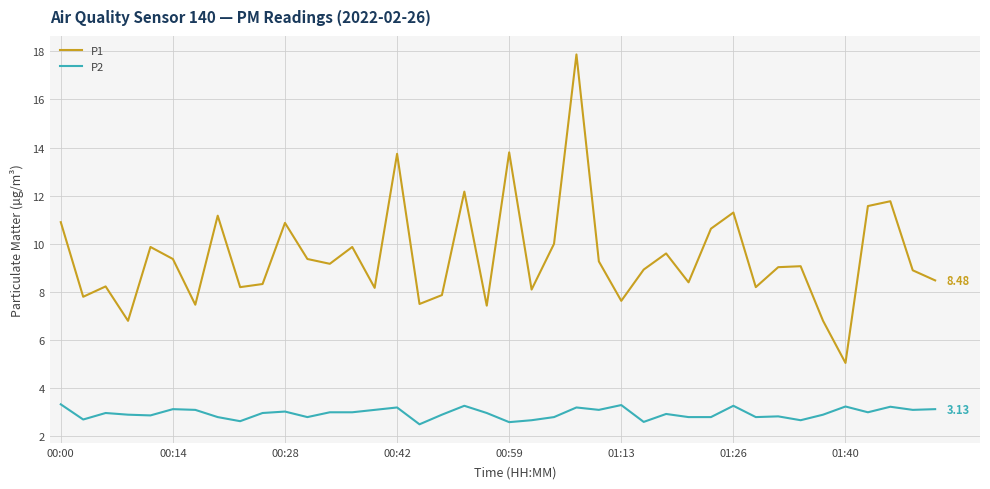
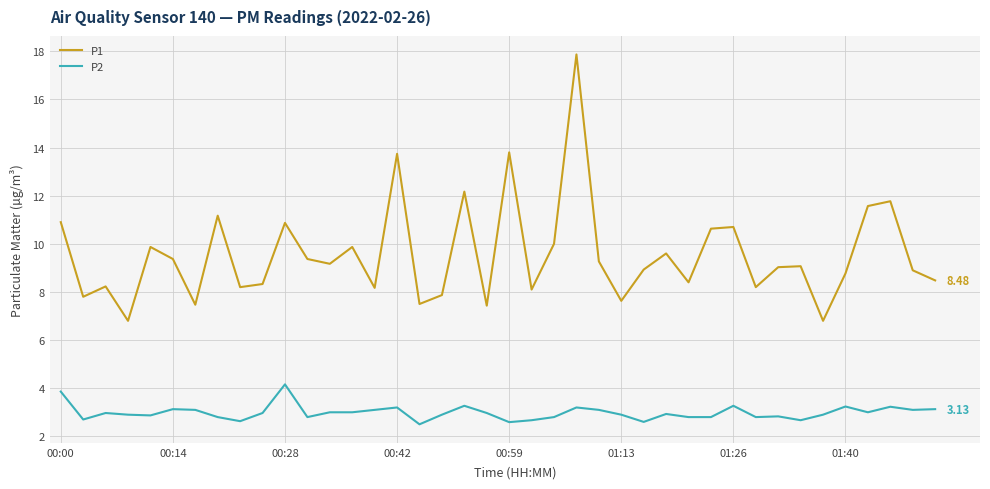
  {
    "P1": {
      "00:00": 10.9,
      "00:14": 9.4,
      "00:28": 10.9,
      "00:42": 13.7,
      "00:59": 13.8,
      "01:13": 7.6,
-     "01:26": 11.3,
-     "01:40": 5.1
+     "01:26": 10.7,
+     "01:40": 8.8
    },
    "P2": {
-     "00:00": 3.3,
+     "00:00": 3.9,
      "00:14": 3.1,
-     "00:28": 3.0,
+     "00:28": 4.2,
      "00:42": 3.2,
      "00:59": 2.6,
-     "01:13": 3.3,
+     "01:13": 2.9,
      "01:26": 3.3,
      "01:40": 3.2
    }
  }
